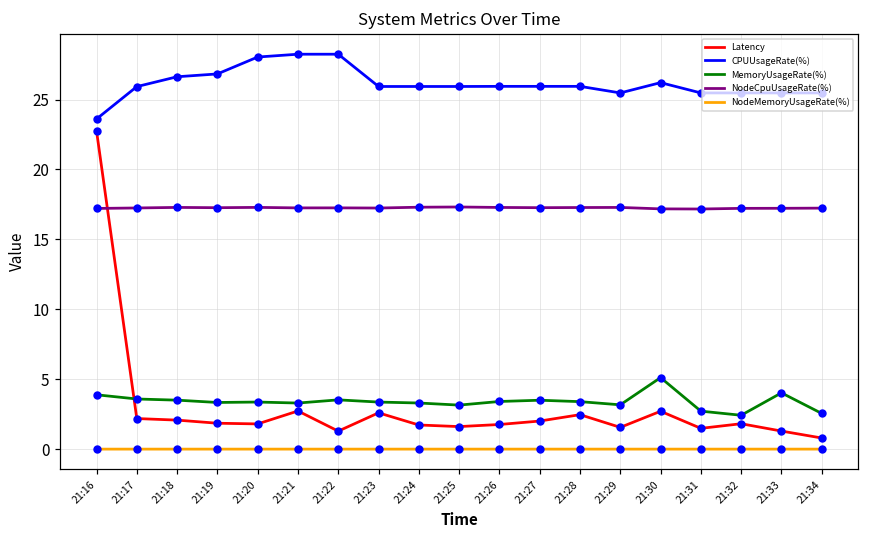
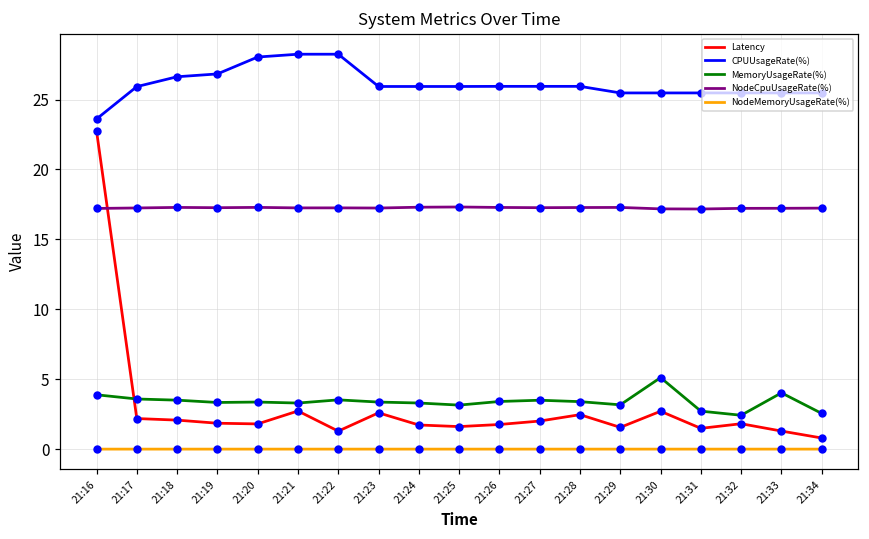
  {
    "Latency": {
      "21:16": 22.8,
      "21:17": 2.2,
      "21:18": 2.1,
      "21:19": 1.9,
      "21:20": 1.8,
      "21:21": 2.7,
      "21:22": 1.3,
      "21:23": 2.6,
      "21:24": 1.7,
      "21:25": 1.6,
      "21:26": 1.8,
      "21:27": 2.0,
      "21:28": 2.5,
      "21:29": 1.6,
      "21:30": 2.7,
      "21:31": 1.5,
      "21:32": 1.8,
      "21:33": 1.3,
      "21:34": 0.8
    },
    "CPUUsageRate(%)": {
      "21:16": 23.6,
      "21:17": 25.9,
      "21:18": 26.6,
      "21:19": 26.8,
      "21:20": 28.0,
      "21:21": 28.2,
      "21:22": 28.2,
      "21:23": 25.9,
      "21:24": 25.9,
      "21:25": 25.9,
      "21:26": 25.9,
      "21:27": 25.9,
      "21:28": 25.9,
      "21:29": 25.5,
-     "21:30": 26.2,
+     "21:30": 25.5,
      "21:31": 25.5
    },
    "MemoryUsageRate(%)": {
      "21:16": 3.9,
      "21:17": 3.6,
      "21:18": 3.5,
      "21:19": 3.3,
      "21:20": 3.4,
      "21:21": 3.3,
      "21:22": 3.5,
      "21:23": 3.4,
      "21:24": 3.3,
      "21:25": 3.2,
      "21:26": 3.4,
      "21:27": 3.5,
      "21:28": 3.4,
      "21:29": 3.2,
      "21:30": 5.1,
      "21:31": 2.7,
      "21:32": 2.4,
      "21:33": 4.0,
      "21:34": 2.6
    },
    "NodeCpuUsageRate(%)": {
      "21:16": 17.2,
      "21:17": 17.2,
      "21:18": 17.3,
      "21:19": 17.3,
      "21:20": 17.3,
      "21:21": 17.3,
      "21:22": 17.3,
      "21:23": 17.2,
      "21:24": 17.3,
      "21:25": 17.3,
      "21:26": 17.3,
      "21:27": 17.3,
      "21:28": 17.3,
      "21:29": 17.3,
      "21:30": 17.2,
      "21:31": 17.2,
      "21:32": 17.2,
      "21:33": 17.2,
      "21:34": 17.2
    },
    "NodeMemoryUsageRate(%)": {
      "21:16": 0.0,
      "21:17": 0.0,
      "21:18": 0.0,
      "21:19": 0.0,
      "21:20": 0.0,
      "21:21": 0.0,
      "21:22": 0.0,
      "21:23": 0.0,
      "21:24": 0.0,
      "21:25": 0.0,
      "21:26": 0.0,
      "21:27": 0.0,
      "21:28": 0.0,
      "21:29": 0.0,
      "21:30": 0.0,
      "21:31": 0.0,
      "21:32": 0.0,
      "21:33": 0.0,
      "21:34": 0.0
    }
  }
